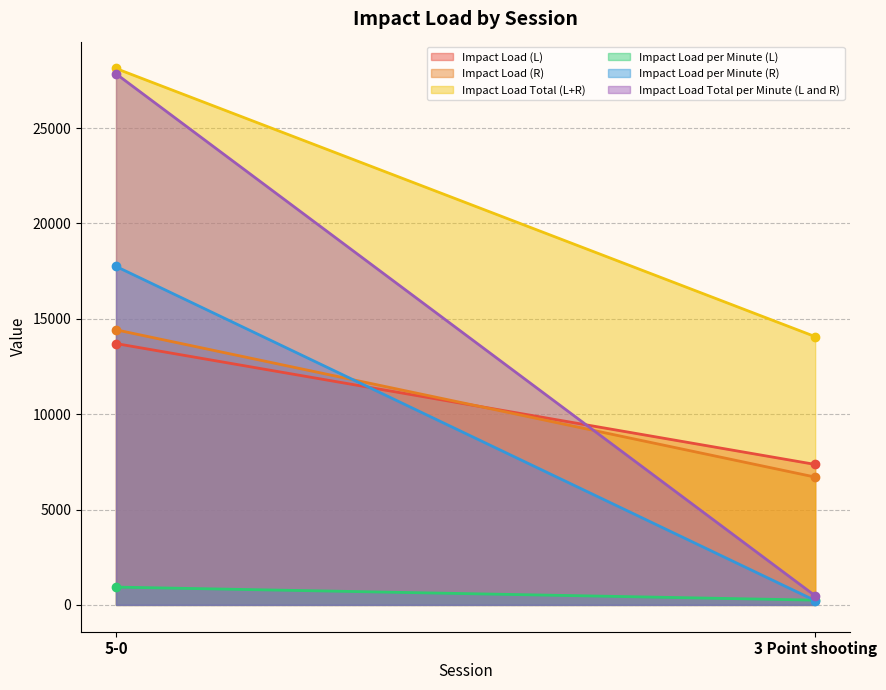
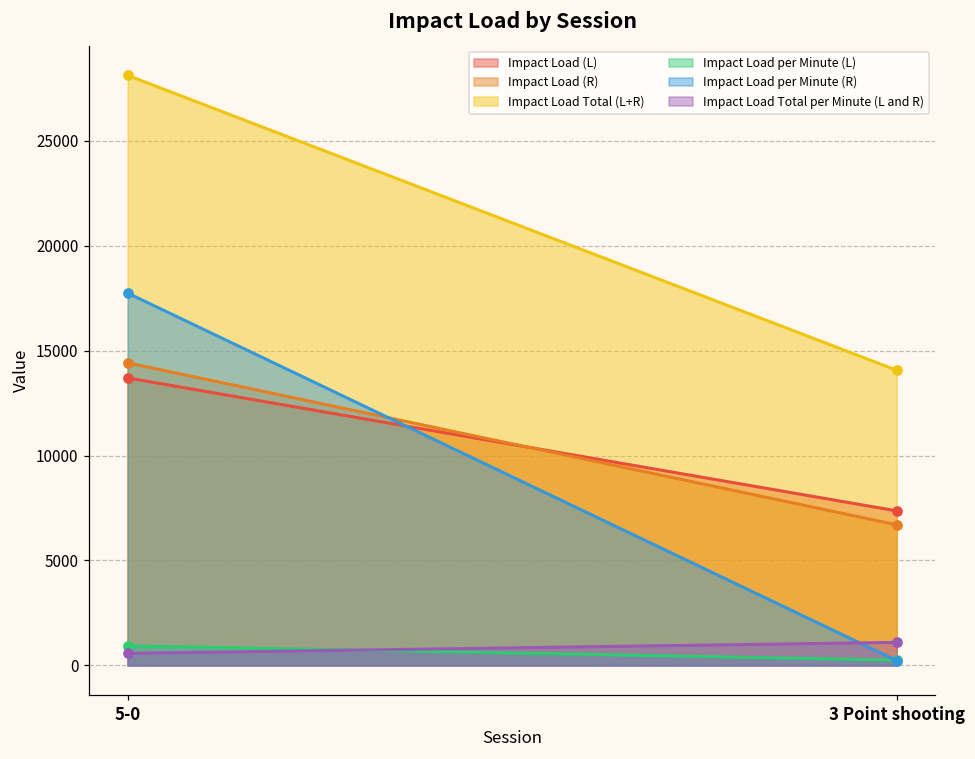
  {
    "Impact Load per Minute (L)": {
      "5-0": 900
    },
    "Impact Load per Minute (R)": {
      "5-0": 17700
    },
    "Impact Load Total per Minute (L and R)": {
-     "5-0": 27800,
-     "3 Point shooting": 500
+     "5-0": 600,
+     "3 Point shooting": 1100
    }
  }
